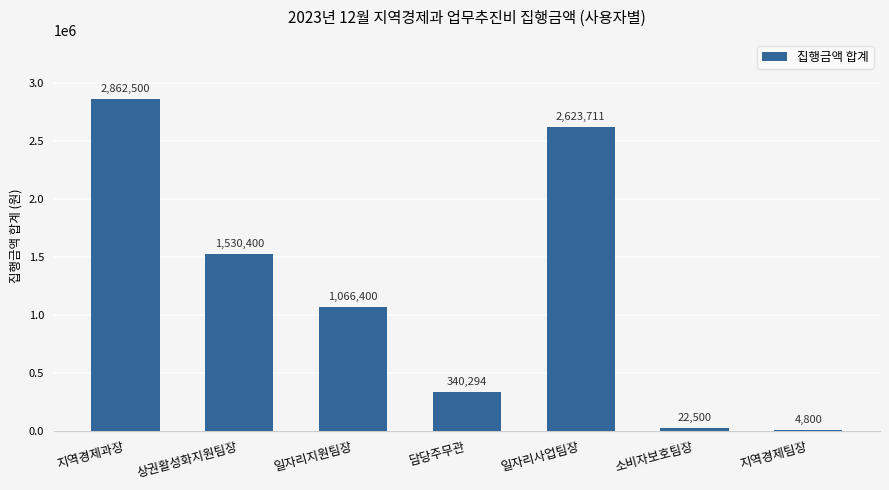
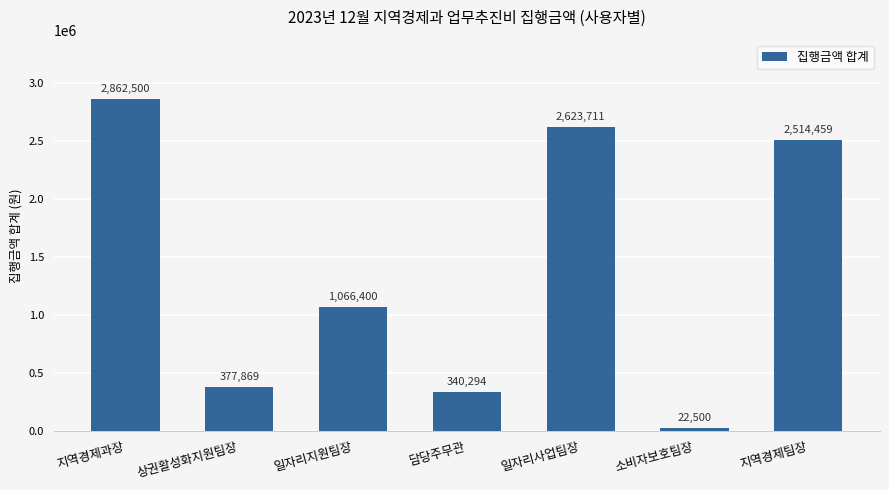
  {
    "지역경제과장": "2,862,500",
-   "상권활성화지원팀장": "1,530,400",
+   "상권활성화지원팀장": "377,869",
    "일자리지원팀장": "1,066,400",
    "담당주무관": "340,294",
    "일자리사업팀장": "2,623,711",
    "소비자보호팀장": "22,500",
-   "지역경제팀장": "4,800"
+   "지역경제팀장": "2,514,459"
  }
